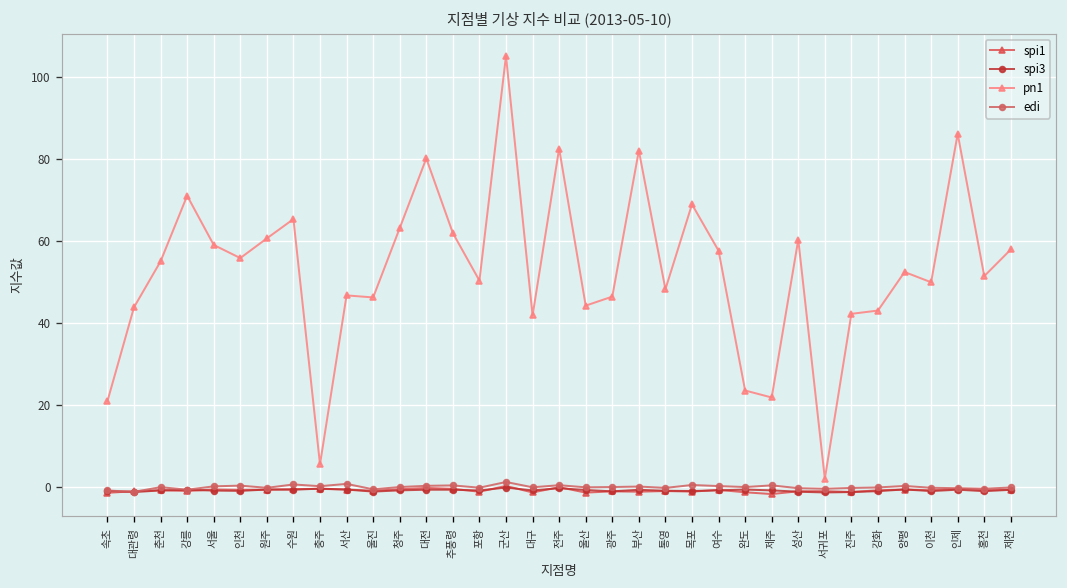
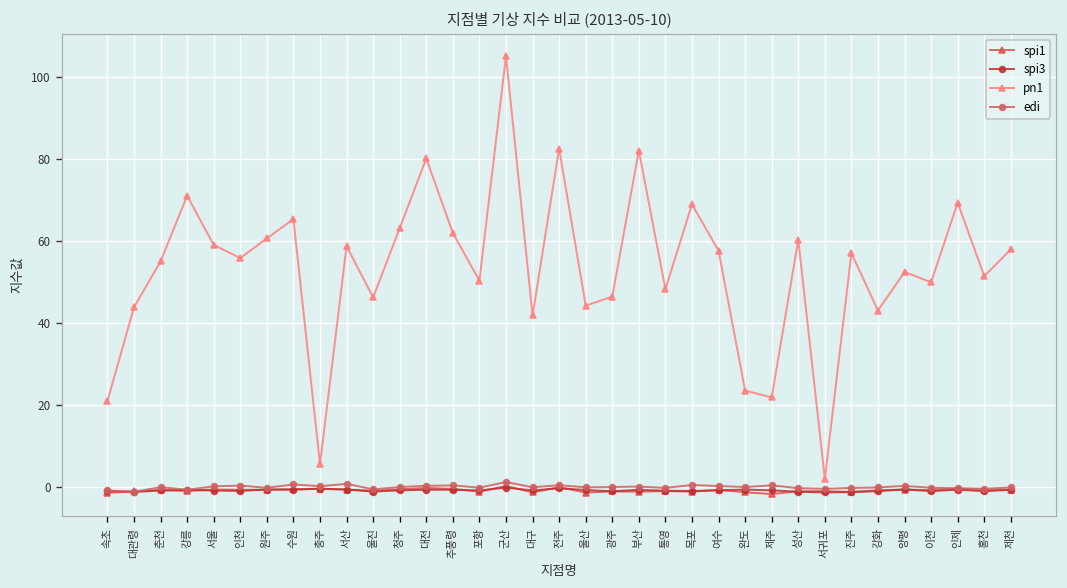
  {
    "pn1": {
      "속초": 21,
      "대관령": 44,
      "춘천": 55,
      "강릉": 71,
      "서울": 59,
      "인천": 56,
      "원주": 61,
      "수원": 65,
      "충주": 6,
-     "서산": 47,
+     "서산": 59,
      "울진": 46,
      "청주": 63,
      "대전": 80,
      "추풍령": 62,
      "포항": 50,
      "군산": 105,
      "대구": 42,
      "전주": 83,
      "울산": 44,
      "광주": 46,
      "부산": 82,
      "통영": 48,
      "목포": 69,
      "여수": 58,
      "완도": 24,
      "제주": 22,
      "성산": 60,
      "서귀포": 2,
-     "진주": 42,
+     "진주": 57,
      "강화": 43,
      "양평": 52,
      "이천": 50,
-     "인제": 86,
+     "인제": 69,
      "홍천": 51,
      "제천": 58
    }
  }
